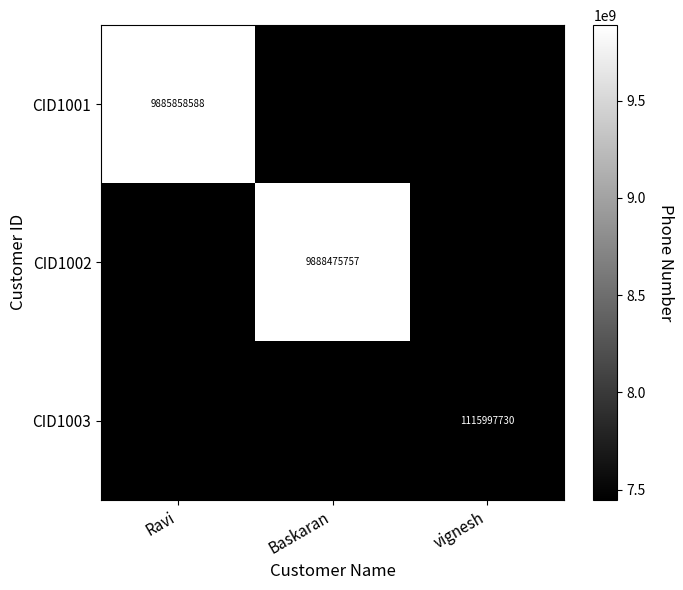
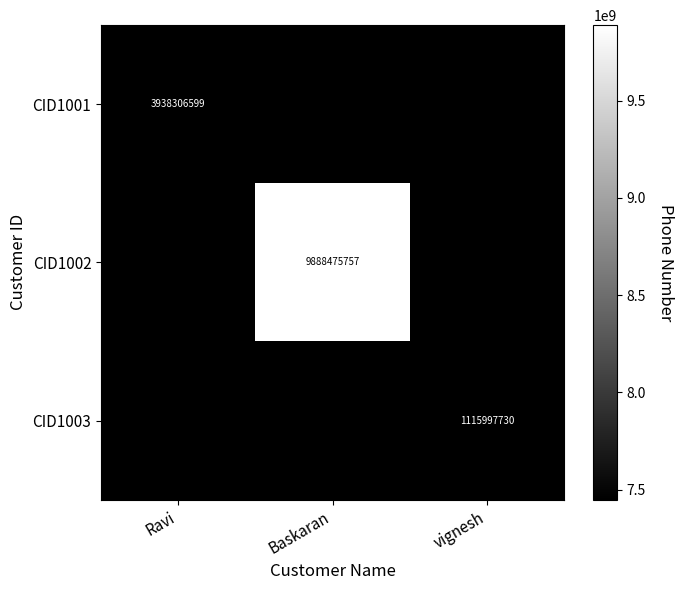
  {
    "CID1001": {
-     "Ravi": 9885858588
+     "Ravi": 3938306599
    },
    "CID1002": {
      "Baskaran": 9888475757
    },
    "CID1003": {
      "vignesh": 1115997730
    }
  }
